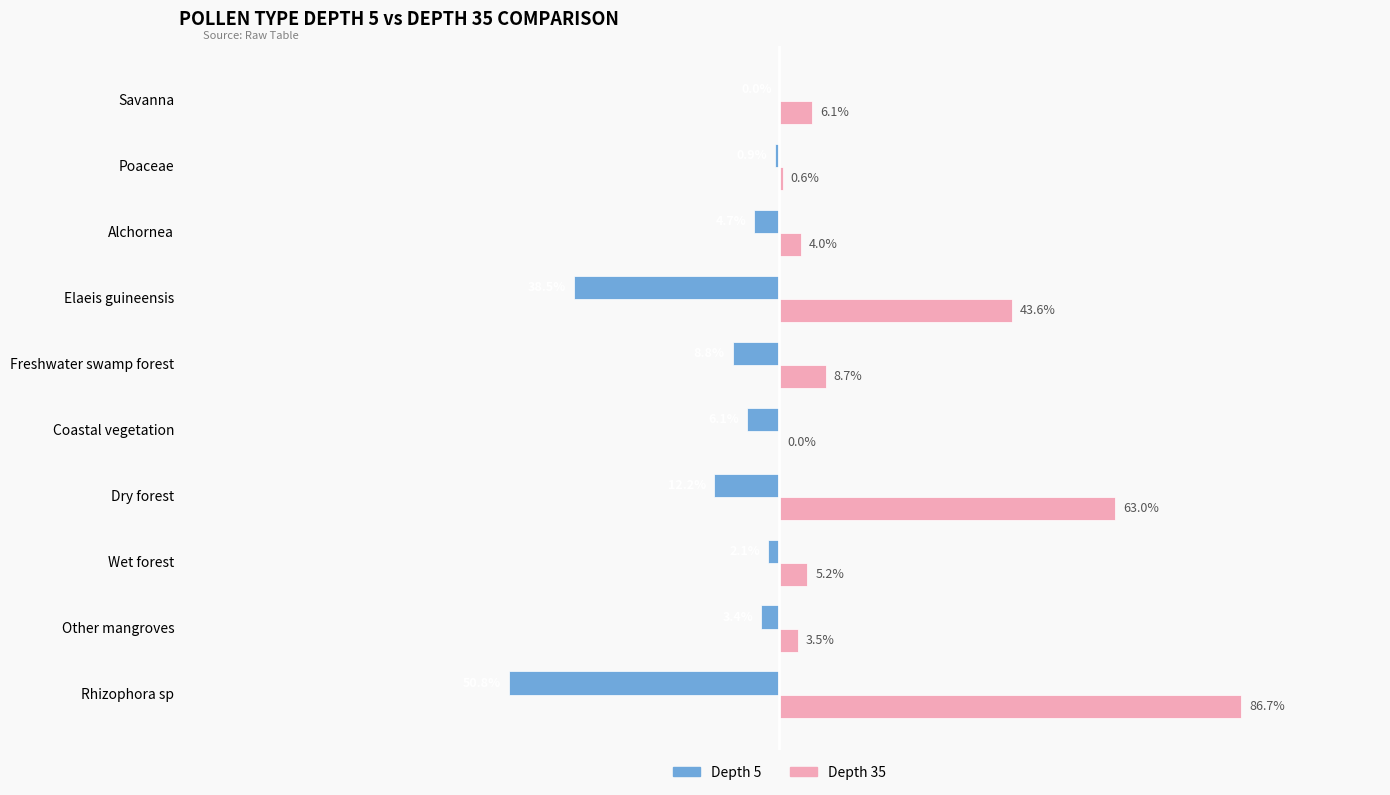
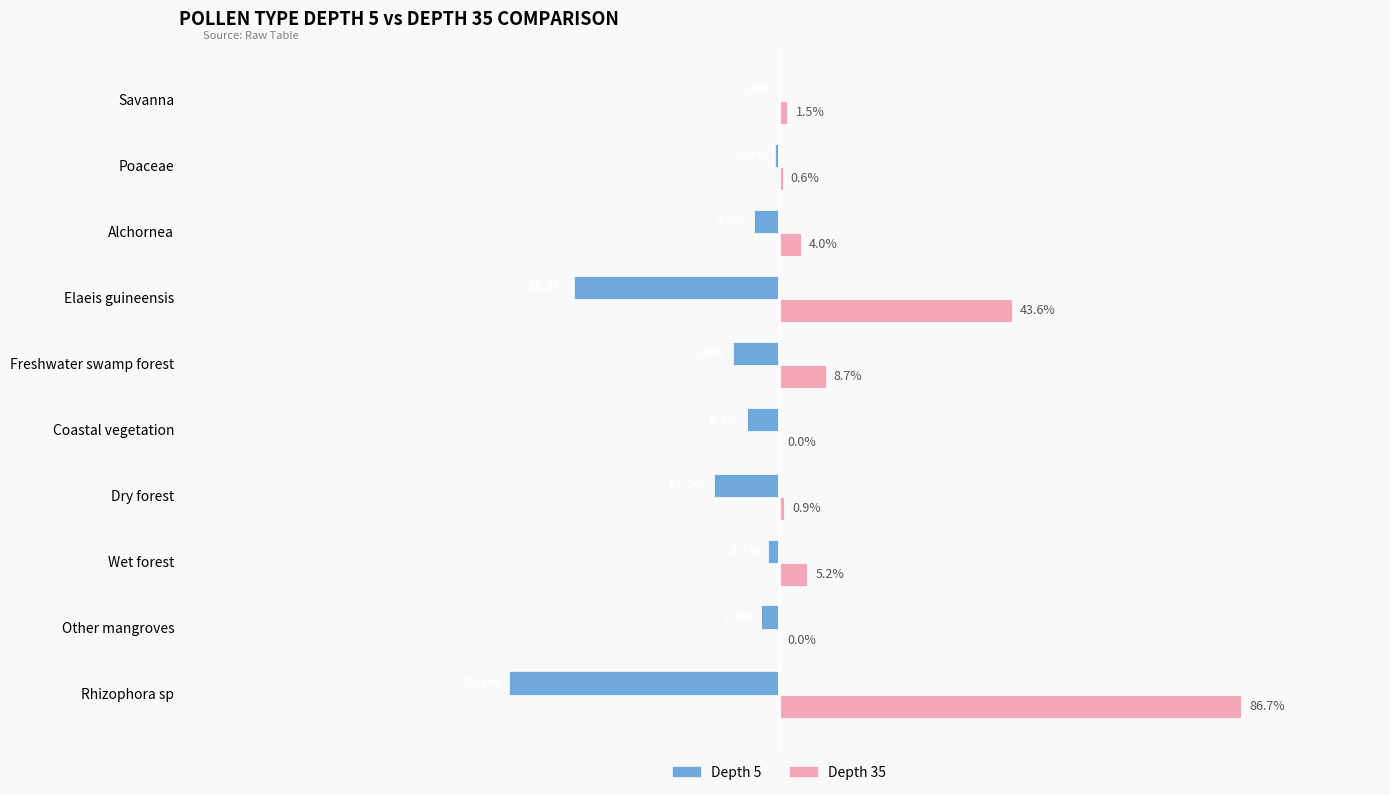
  {
    "Depth 35": {
-     "Savanna": "6.1%",
+     "Savanna": "1.5%",
      "Poaceae": "0.6%",
      "Alchornea": "4.0%",
      "Elaeis guineensis": "43.6%",
      "Freshwater swamp forest": "8.7%",
      "Coastal vegetation": "0.0%",
-     "Dry forest": "63.0%",
+     "Dry forest": "0.9%",
      "Wet forest": "5.2%",
-     "Other mangroves": "3.5%",
+     "Other mangroves": "0.0%",
      "Rhizophora sp": "86.7%"
    }
  }
